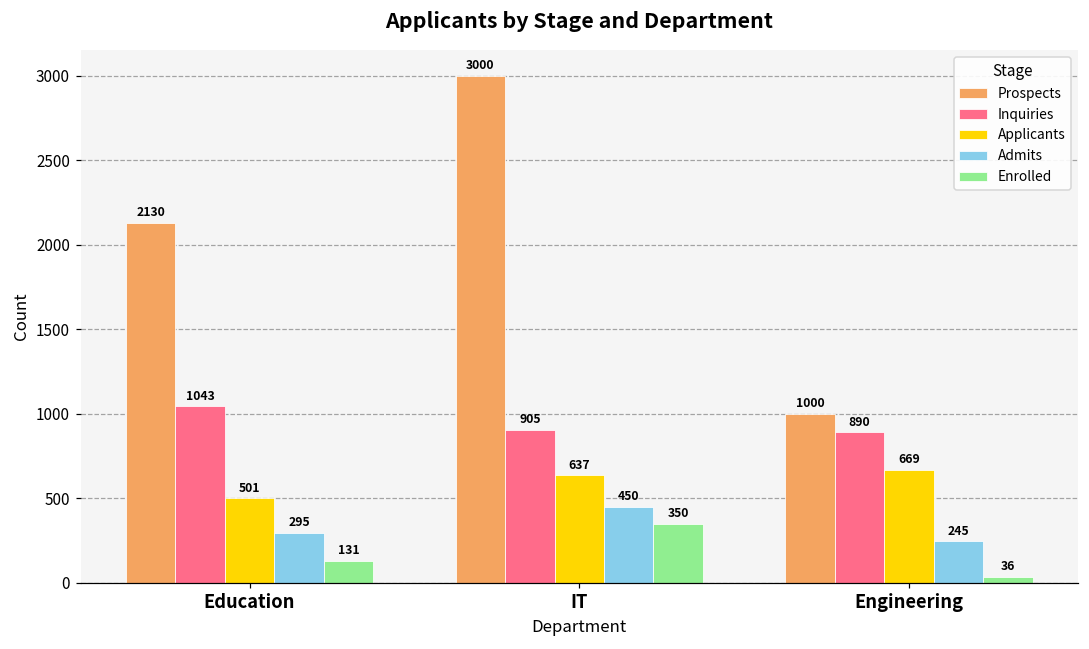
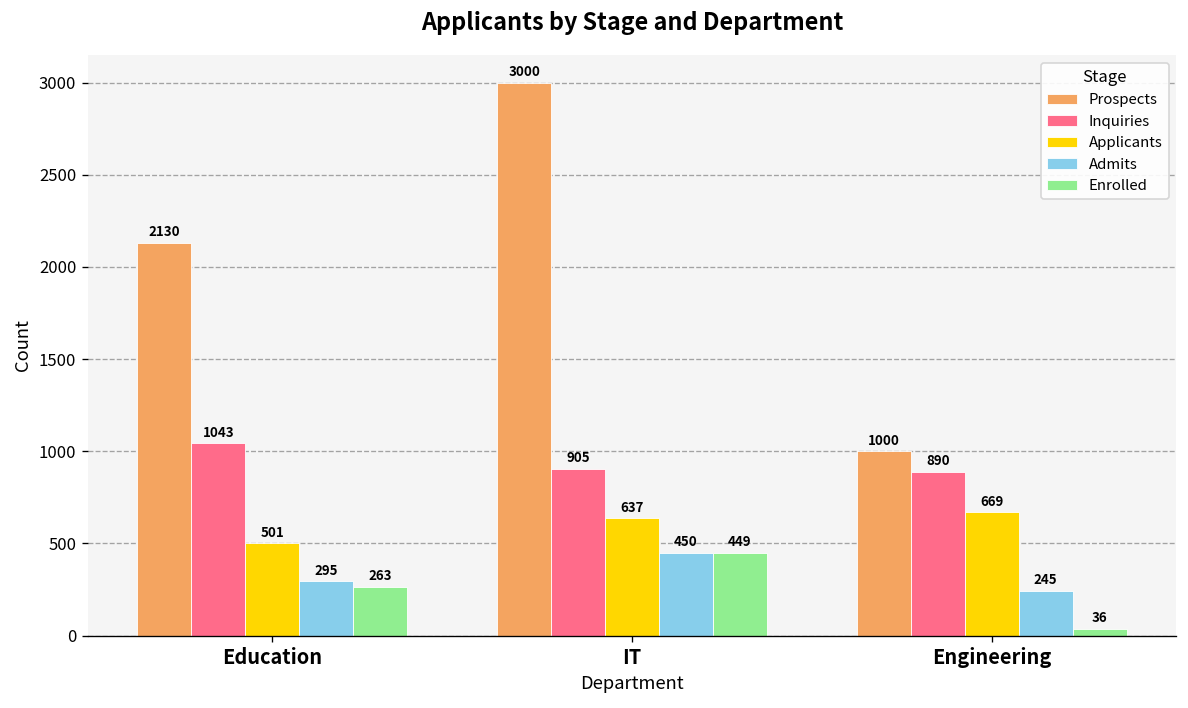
  {
    "Prospects": {
      "Education": 2130,
      "IT": 3000,
      "Engineering": 1000
    },
    "Inquiries": {
      "Education": 1043,
      "IT": 905,
      "Engineering": 890
    },
    "Applicants": {
      "Education": 501,
      "IT": 637,
      "Engineering": 669
    },
    "Admits": {
      "Education": 295,
      "IT": 450,
      "Engineering": 245
    },
    "Enrolled": {
-     "Education": 131,
-     "IT": 350,
+     "Education": 263,
+     "IT": 449,
      "Engineering": 36
    }
  }
